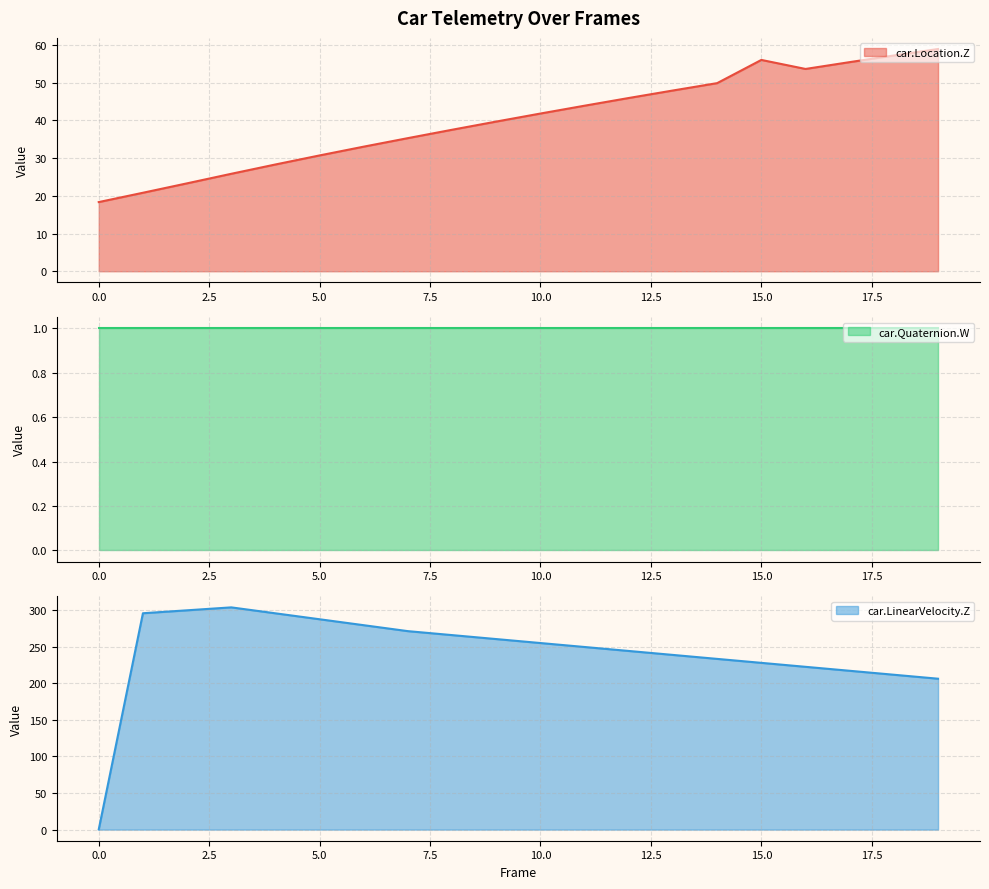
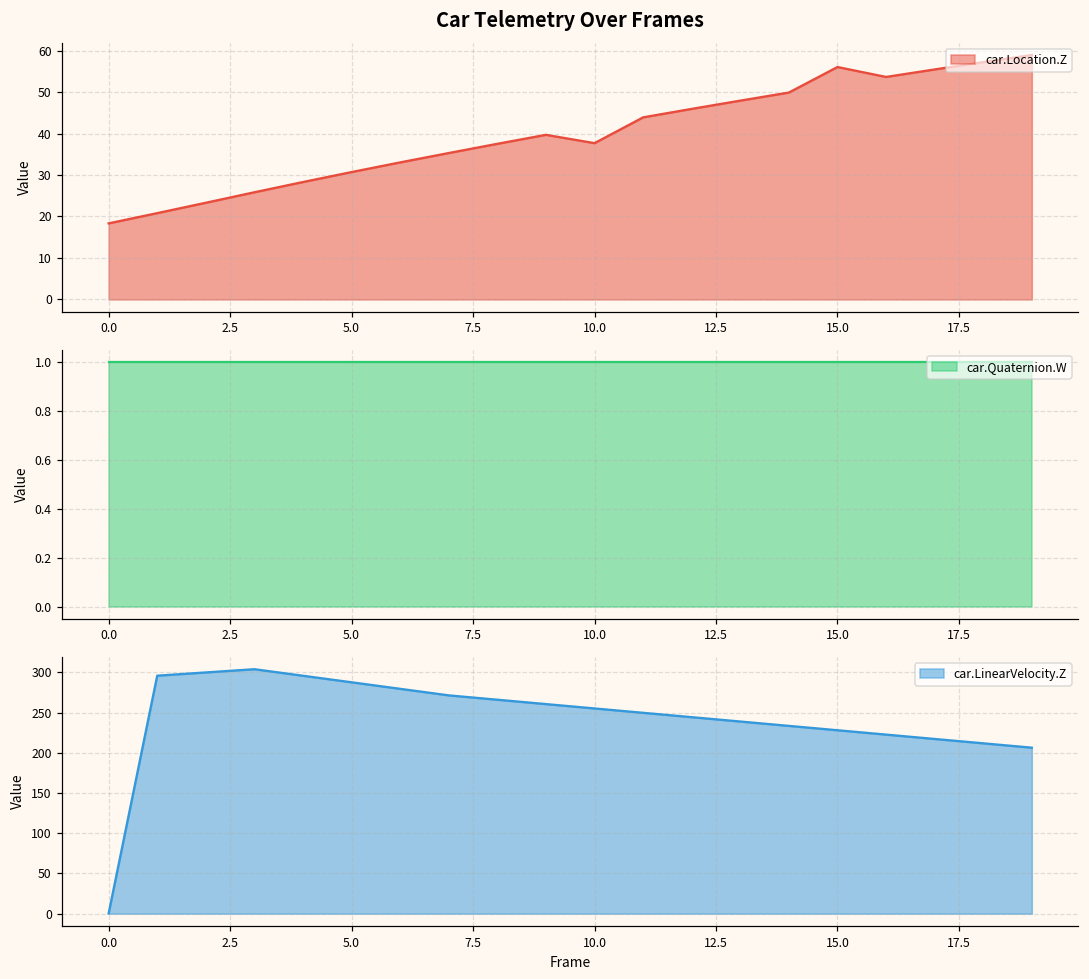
  {
    "Car Telemetry Over Frames": {
      "0.0": 18,
      "5.0": 31,
-     "10.0": 42,
+     "10.0": 38,
      "15.0": 56
    }
  }
